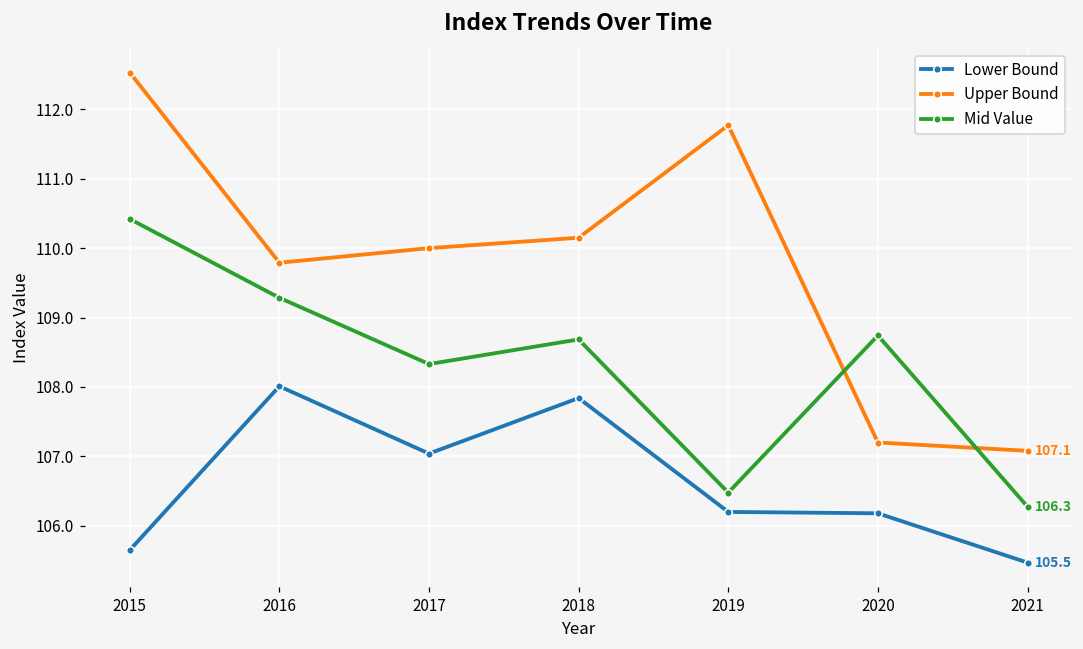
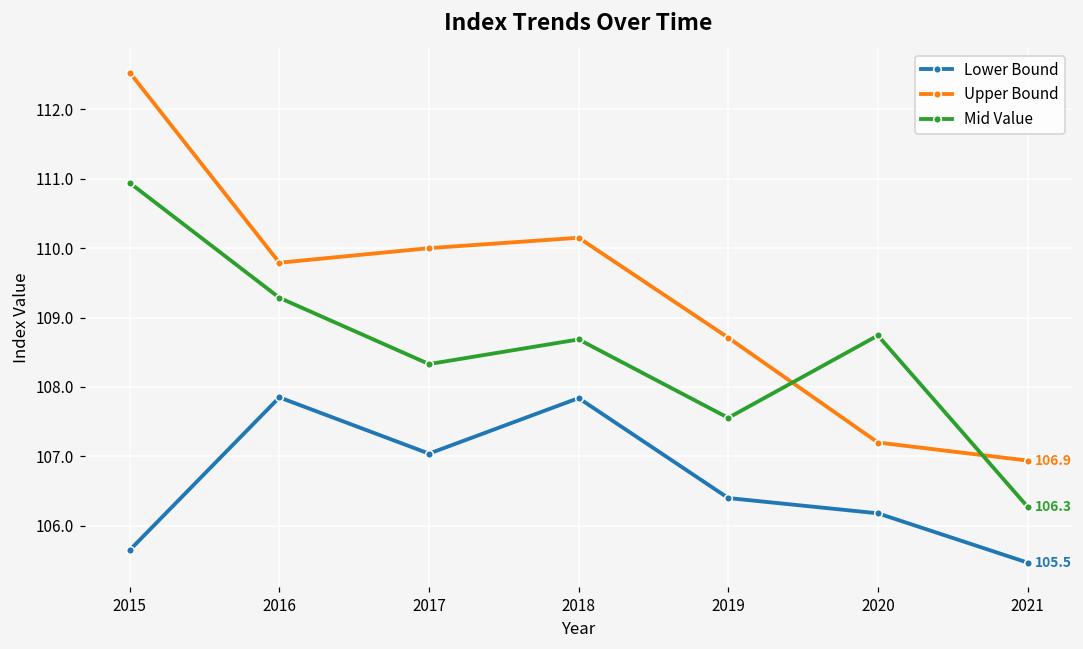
  {
    "Lower Bound": {
      "2015": 105.7,
-     "2016": 108.0,
+     "2016": 107.9,
      "2017": 107.0,
      "2018": 107.8,
-     "2019": 106.2,
+     "2019": 106.4,
      "2020": 106.2
    },
    "Upper Bound": {
-     "2019": 111.8,
-     "2021": 107.1
+     "2019": 108.7,
+     "2021": 106.9
    },
    "Mid Value": {
-     "2015": 110.4,
+     "2015": 110.9,
      "2016": 109.3,
      "2017": 108.3,
      "2018": 108.7,
-     "2019": 106.5,
+     "2019": 107.6,
      "2020": 108.7
    }
  }
